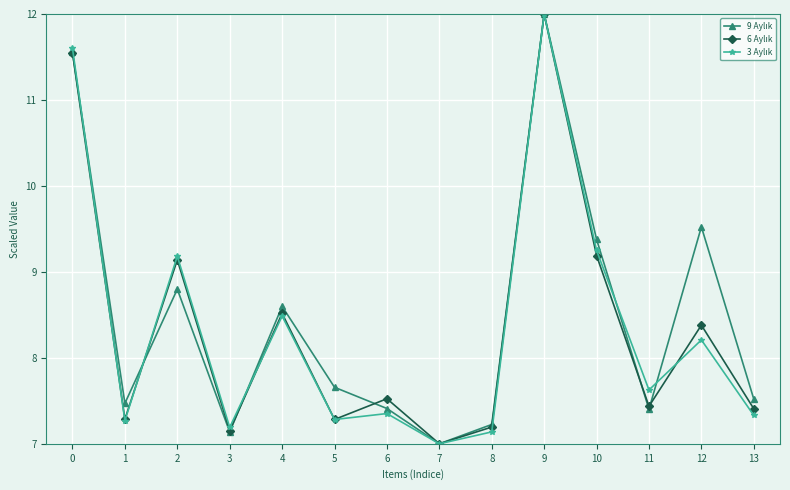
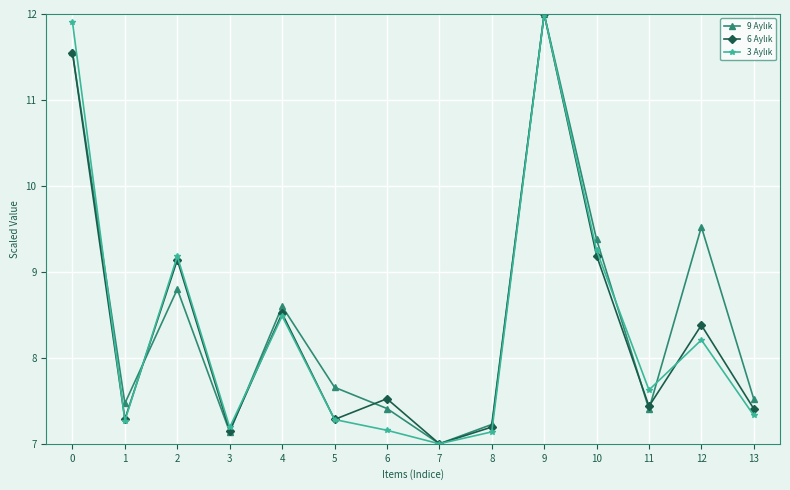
  {
    "9 Aylık": {
      "1": 7.5,
      "2": 8.8,
      "4": 8.6,
      "5": 7.7,
      "6": 7.4,
      "10": 9.4,
      "11": 7.4,
      "12": 9.5,
      "13": 7.5
    },
    "6 Aylık": {
      "2": 9.1,
      "4": 8.5,
      "6": 7.5,
      "10": 9.2,
      "11": 7.4,
      "12": 8.4,
      "13": 7.4
    },
    "3 Aylık": {
-     "0": 11.6,
+     "0": 11.9,
      "2": 9.2,
      "3": 7.2,
      "4": 8.5,
-     "6": 7.4,
+     "6": 7.2,
      "8": 7.1,
      "10": 9.2,
      "11": 7.6,
      "12": 8.2,
      "13": 7.3
    }
  }
